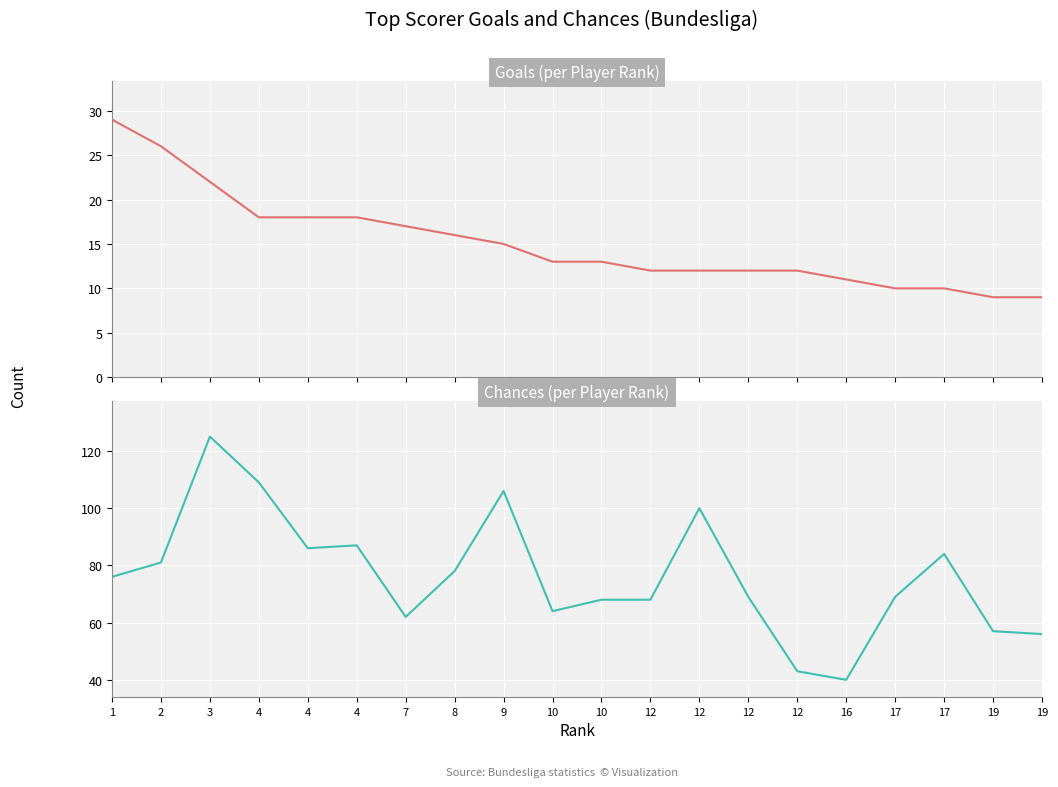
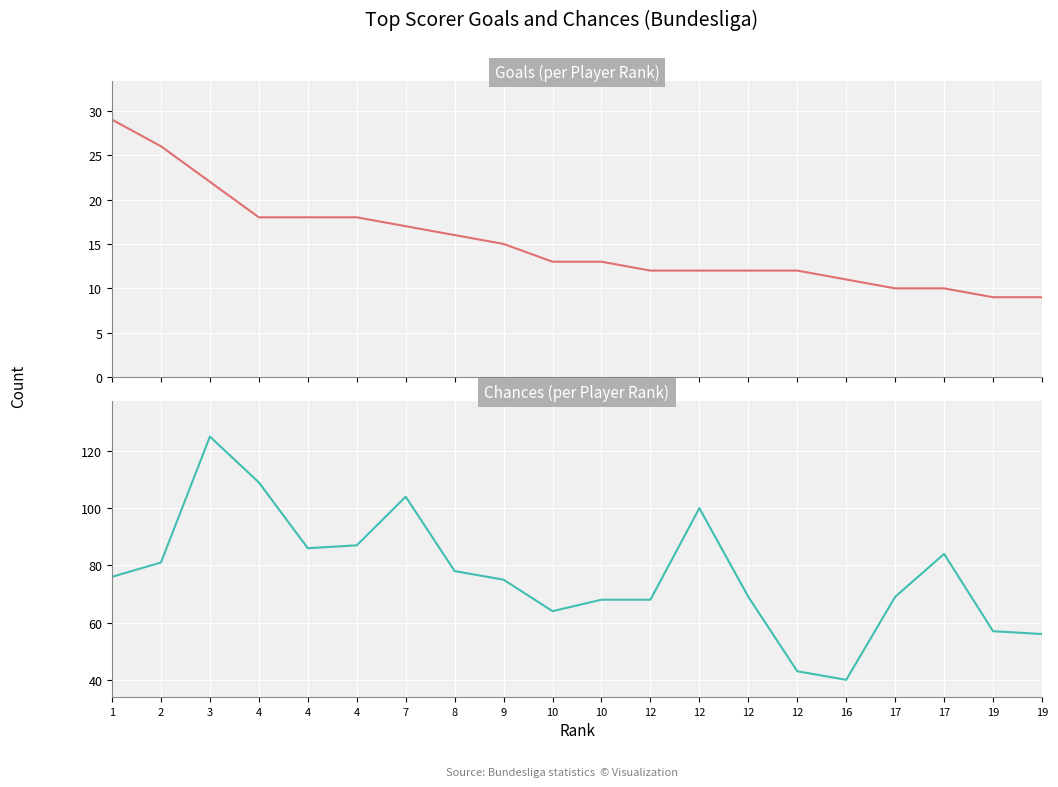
  {
    "Chances (per Player Rank)": {
      "1": 76,
      "2": 81,
      "3": 125,
-     "7": 62,
+     "7": 104,
      "8": 78,
-     "9": 106,
+     "9": 75,
      "16": 40
    }
  }
